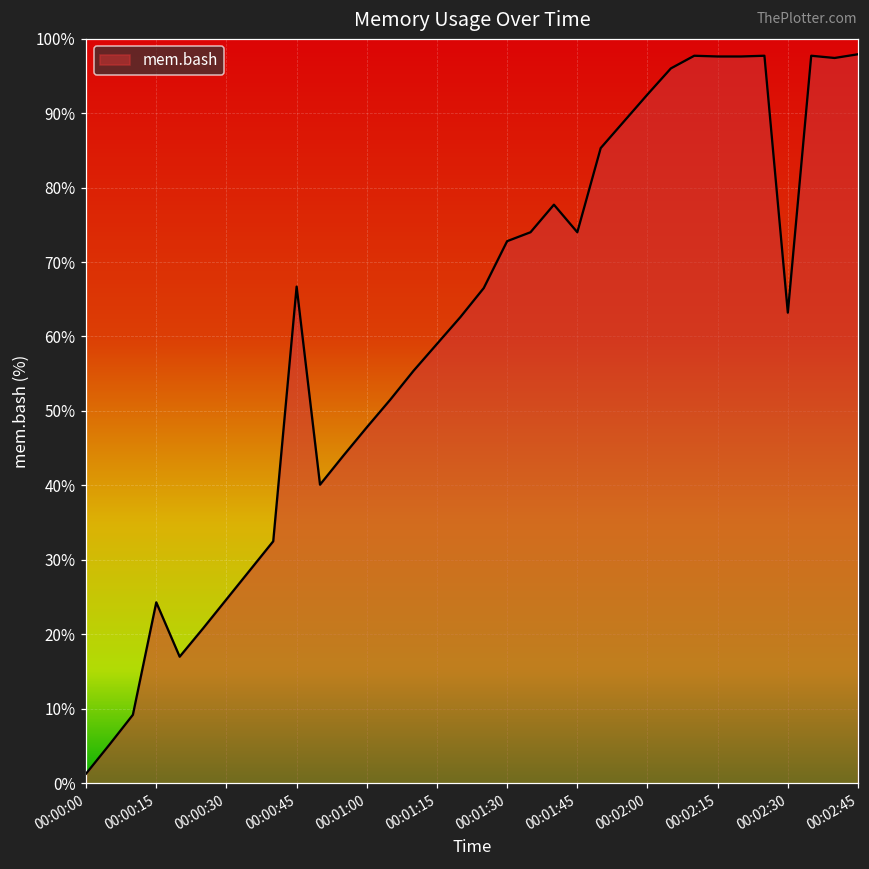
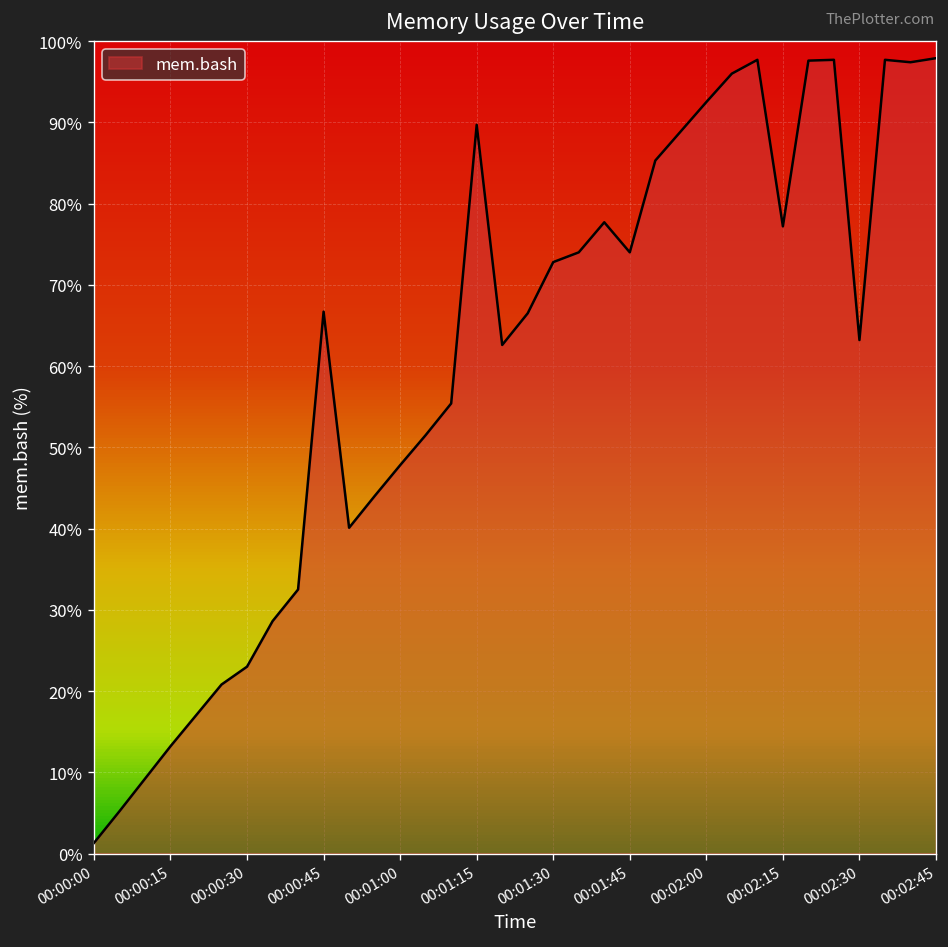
  {
    "00:00:00": "1%",
-   "00:00:15": "24%",
-   "00:00:30": "25%",
+   "00:00:15": "13%",
+   "00:00:30": "23%",
    "00:00:45": "67%",
    "00:01:00": "48%",
-   "00:01:15": "59%",
+   "00:01:15": "90%",
    "00:01:30": "73%",
    "00:01:45": "74%",
    "00:02:00": "93%",
-   "00:02:15": "98%",
+   "00:02:15": "77%",
    "00:02:30": "63%",
    "00:02:45": "98%"
  }
